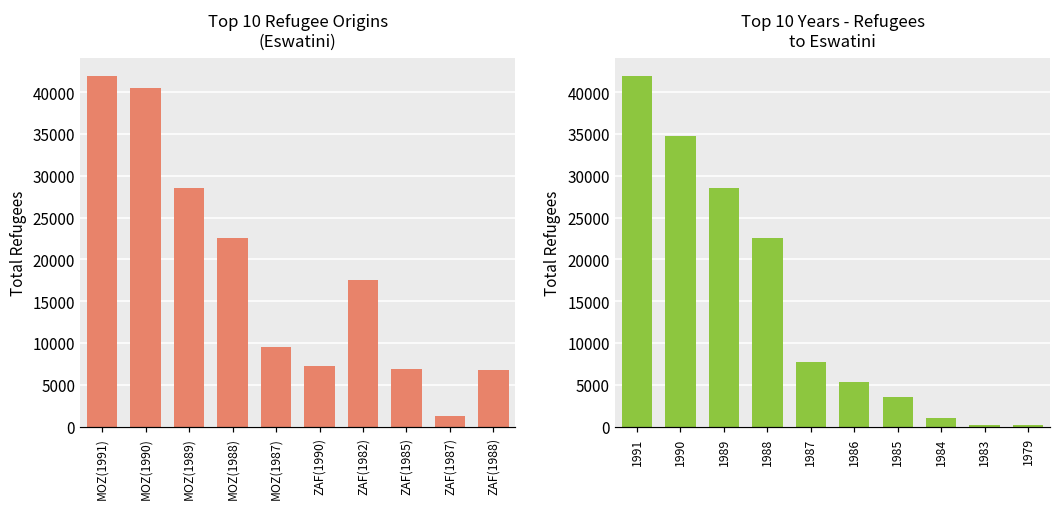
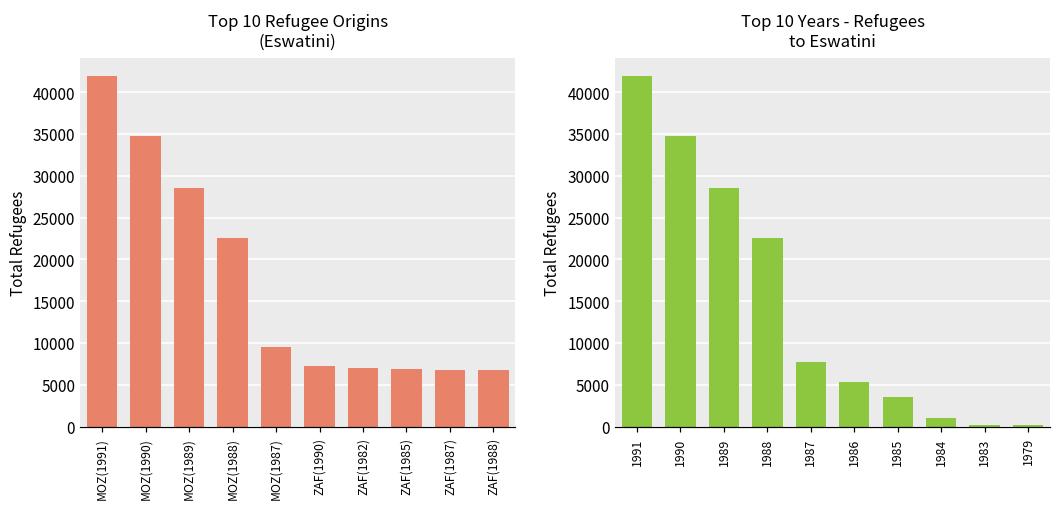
  {
    "Top 10 Refugee Origins (Eswatini)": {
      "MOZ(1991)": 42000,
-     "MOZ(1990)": 41000,
+     "MOZ(1990)": 35000,
      "MOZ(1989)": 29000,
      "MOZ(1988)": 23000,
      "MOZ(1987)": 10000,
      "ZAF(1990)": 7000,
-     "ZAF(1982)": 18000,
+     "ZAF(1982)": 7000,
      "ZAF(1985)": 7000,
-     "ZAF(1987)": 1000,
+     "ZAF(1987)": 7000,
      "ZAF(1988)": 7000
    },
    "Top 10 Years - Refugees to Eswatini": {
      "1991": 42000,
      "1990": 35000,
      "1989": 29000,
      "1988": 23000,
      "1987": 8000,
      "1986": 5000,
      "1985": 4000,
      "1984": 1000
    }
  }
